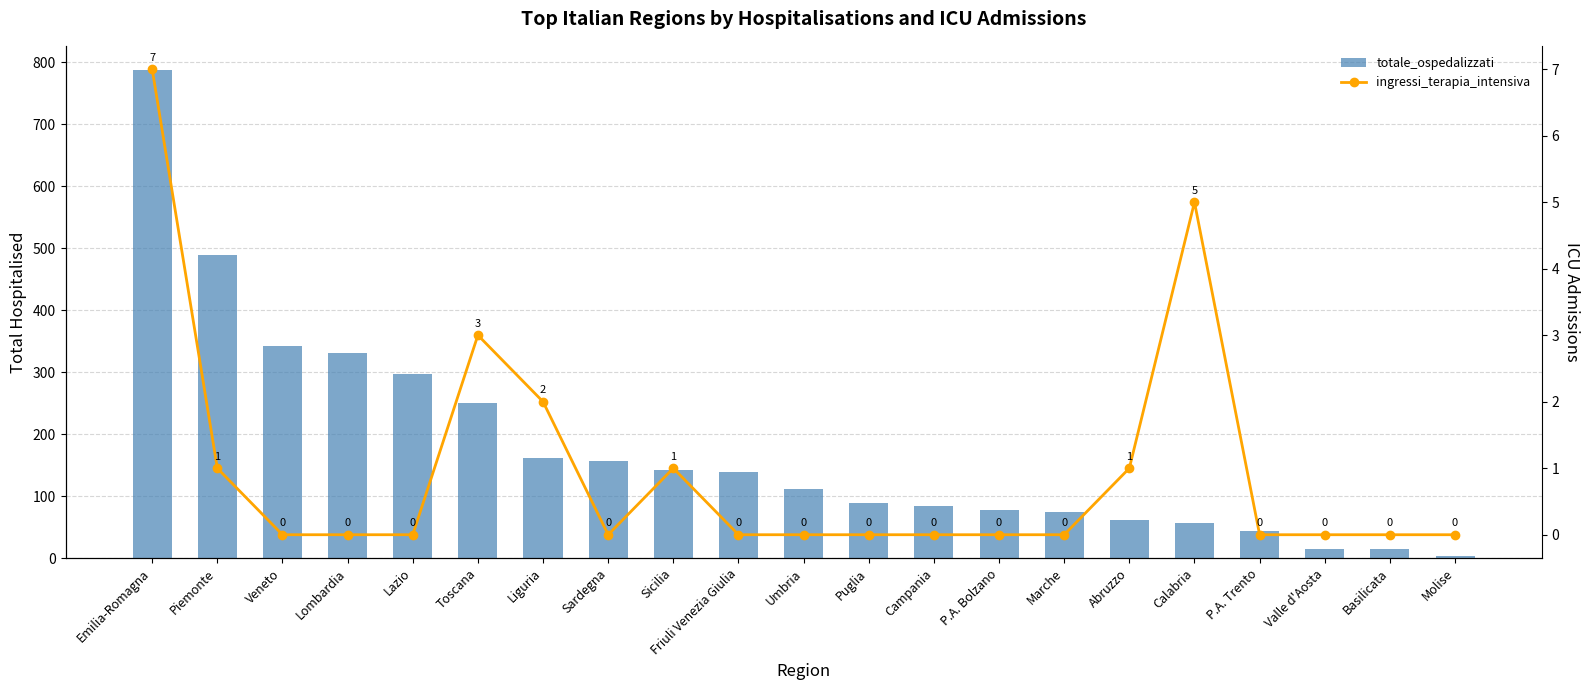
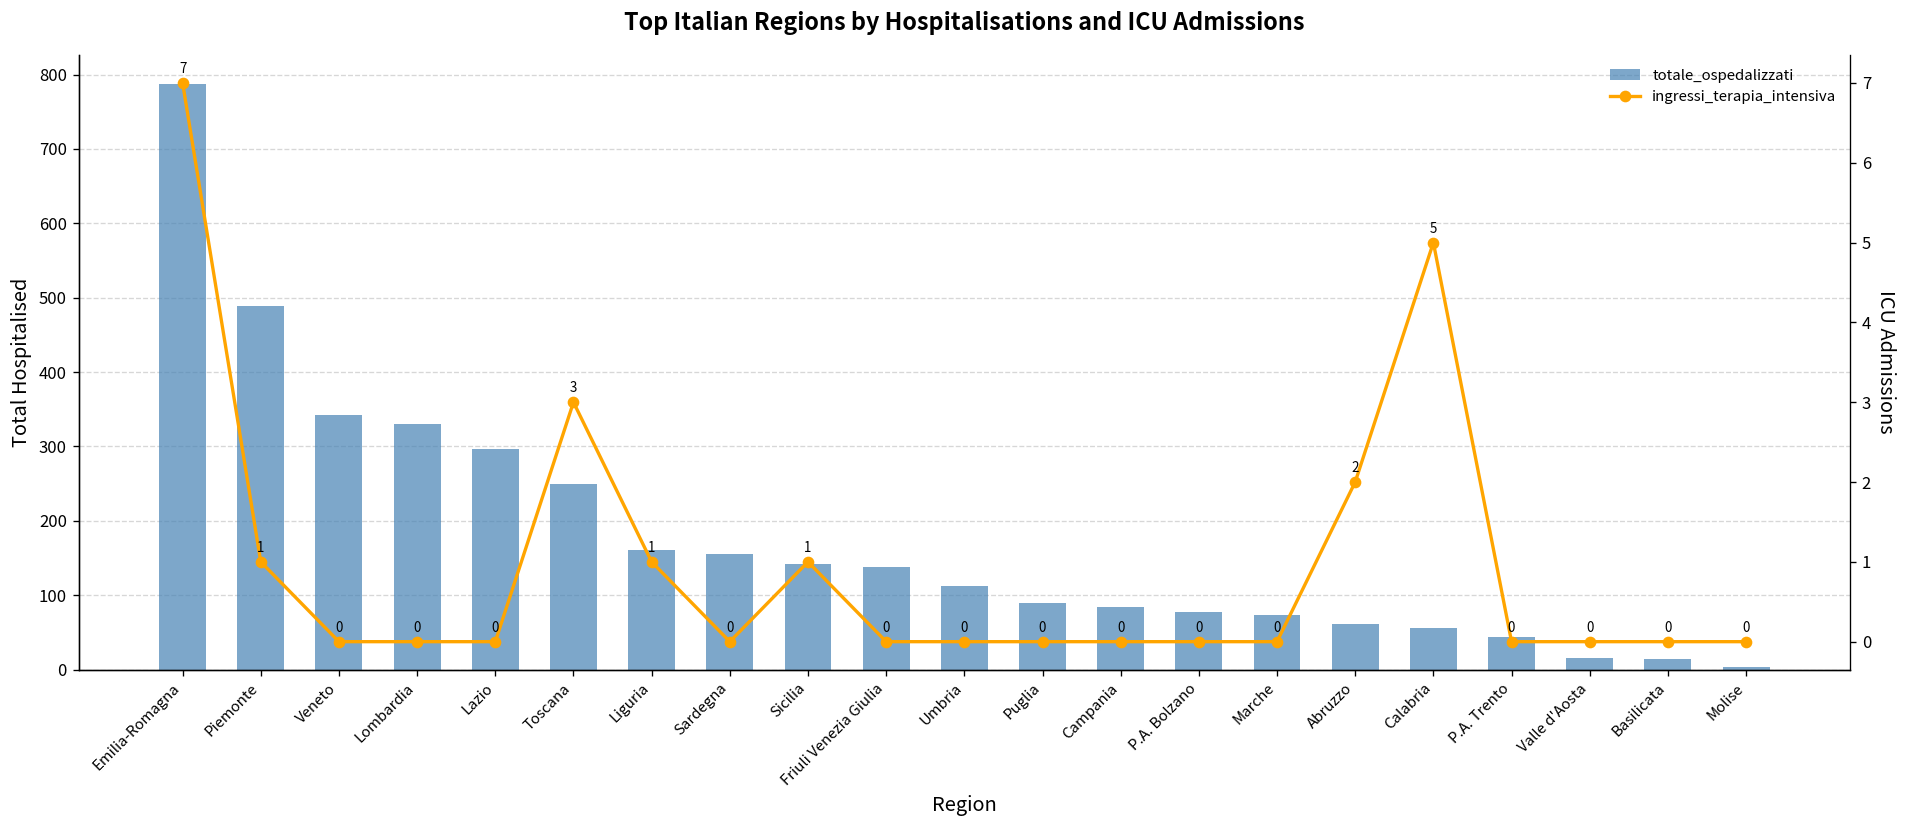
  {
    "ingressi_terapia_intensiva": {
      "Emilia-Romagna": 7,
      "Piemonte": 1,
      "Veneto": 0,
      "Lombardia": 0,
      "Lazio": 0,
      "Toscana": 3,
-     "Liguria": 2,
+     "Liguria": 1,
      "Sardegna": 0,
      "Sicilia": 1,
      "Friuli Venezia Giulia": 0,
      "Umbria": 0,
      "Puglia": 0,
      "Campania": 0,
      "P.A. Bolzano": 0,
      "Marche": 0,
-     "Abruzzo": 1,
+     "Abruzzo": 2,
      "Calabria": 5,
      "P.A. Trento": 0,
      "Valle d'Aosta": 0,
      "Basilicata": 0,
      "Molise": 0
    }
  }
